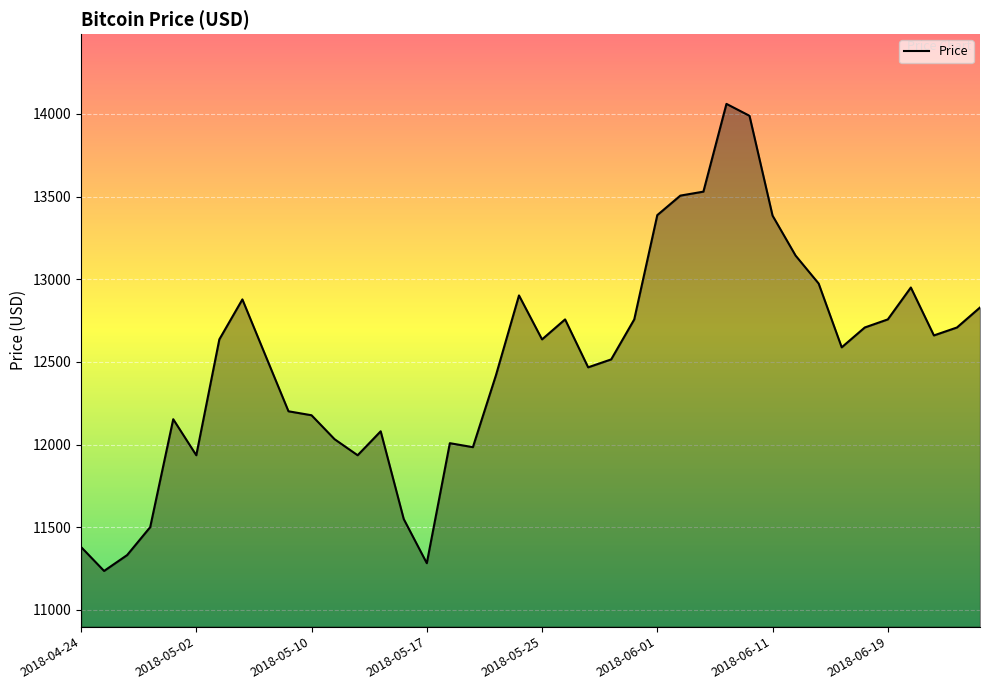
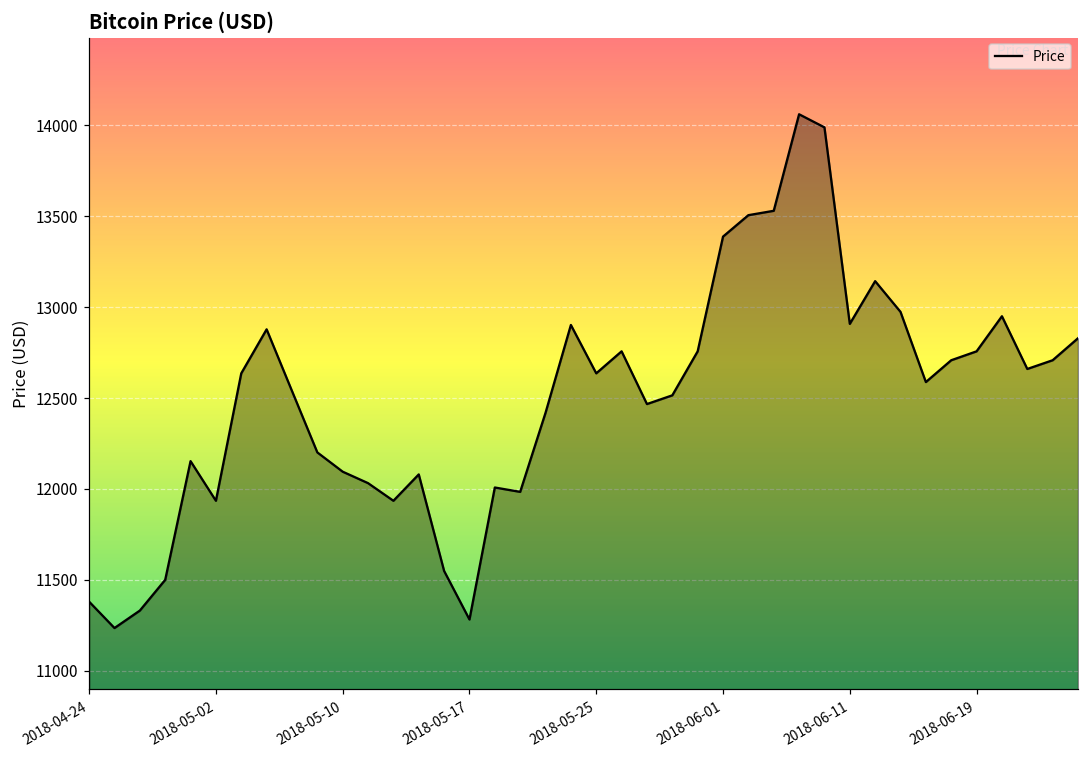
  {
    "2018-04-24": 11380,
    "2018-05-02": 11940,
-   "2018-05-10": 12180,
+   "2018-05-10": 12100,
    "2018-05-17": 11280,
    "2018-05-25": 12640,
    "2018-06-01": 13390,
-   "2018-06-11": 13390,
+   "2018-06-11": 12910,
    "2018-06-19": 12760
  }
